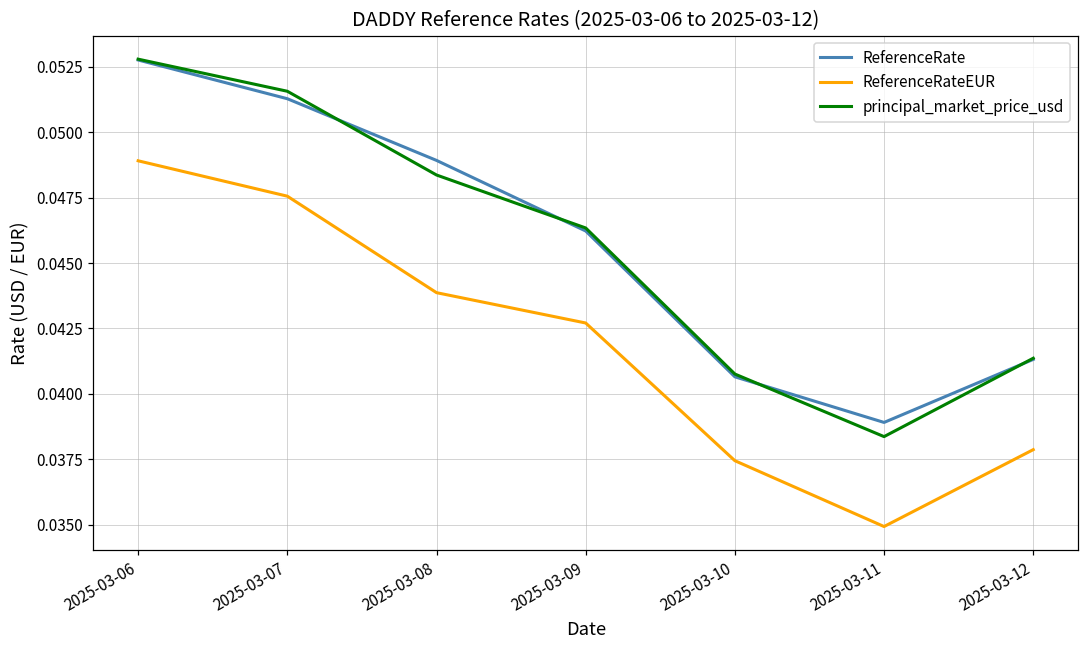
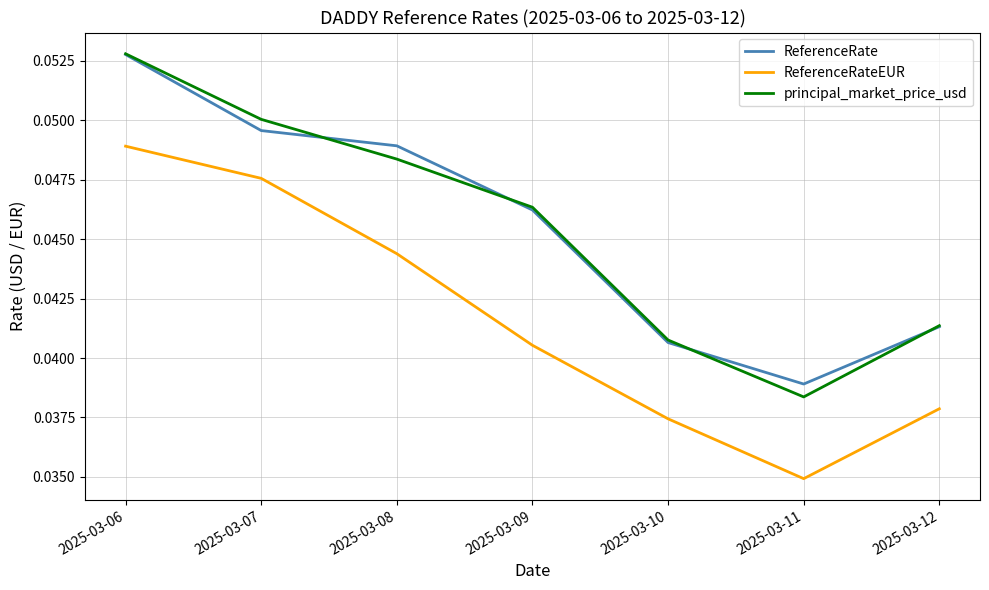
  {
    "ReferenceRate": {
-     "2025-03-07": 0.0513,
+     "2025-03-07": 0.0496,
      "2025-03-08": 0.0489,
      "2025-03-09": 0.0462,
      "2025-03-10": 0.0406,
      "2025-03-11": 0.0389
    },
    "ReferenceRateEUR": {
      "2025-03-06": 0.0489,
      "2025-03-07": 0.0476,
-     "2025-03-08": 0.0439,
-     "2025-03-09": 0.0427,
+     "2025-03-08": 0.0444,
+     "2025-03-09": 0.0405,
      "2025-03-10": 0.0374,
      "2025-03-11": 0.0349,
      "2025-03-12": 0.0379
    },
    "principal_market_price_usd": {
-     "2025-03-07": 0.0516,
+     "2025-03-07": 0.0500,
      "2025-03-08": 0.0484,
      "2025-03-09": 0.0463,
      "2025-03-10": 0.0408,
      "2025-03-11": 0.0384
    }
  }
